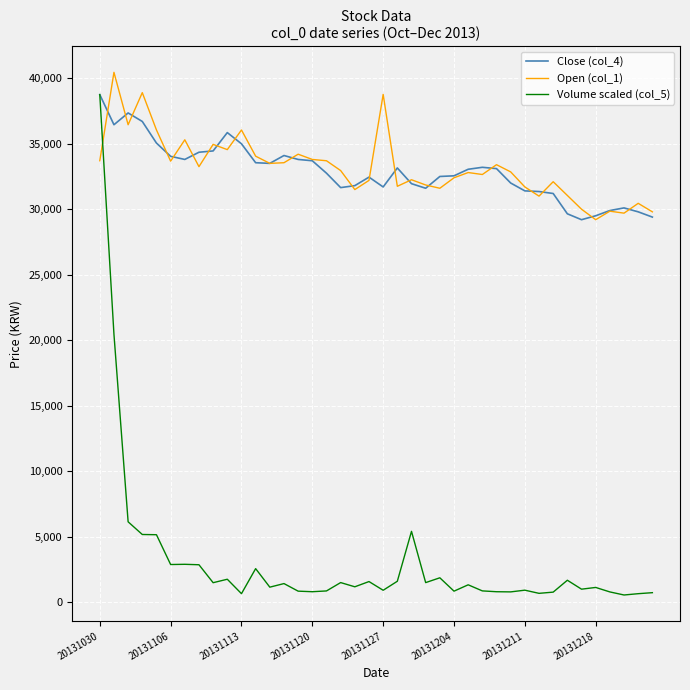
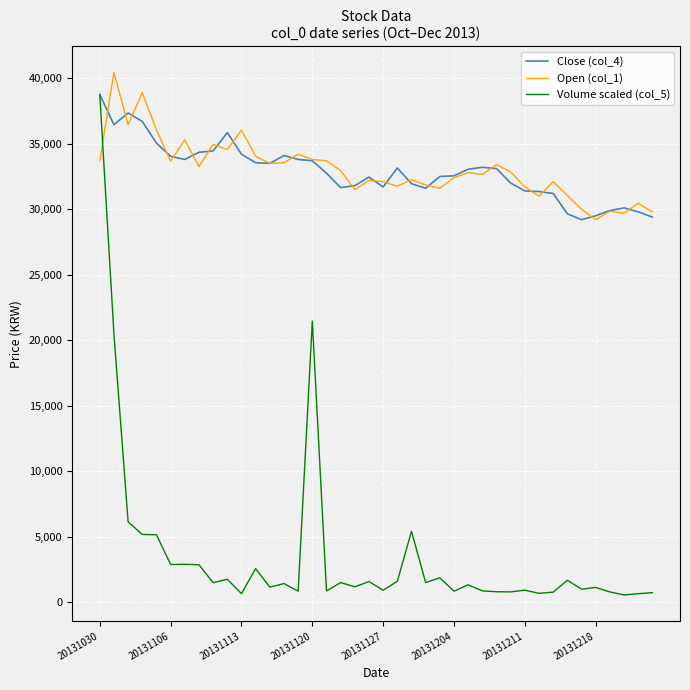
  {
    "Close (col_4)": {
      "20131106": "34,000",
-     "20131113": "35,000",
+     "20131113": "34,200",
      "20131127": "31,700",
      "20131211": "31,400",
      "20131218": "29,500"
    },
    "Open (col_1)": {
      "20131030": "33,700",
      "20131106": "33,700",
      "20131113": "36,100",
-     "20131127": "38,800",
+     "20131127": "32,100",
      "20131211": "31,700",
      "20131218": "29,200"
    },
    "Volume scaled (col_5)": {
      "20131106": "2,900",
      "20131113": "600",
-     "20131120": "800",
+     "20131120": "21,500",
      "20131127": "900",
      "20131204": "800",
      "20131211": "900",
      "20131218": "1,100"
    }
  }
